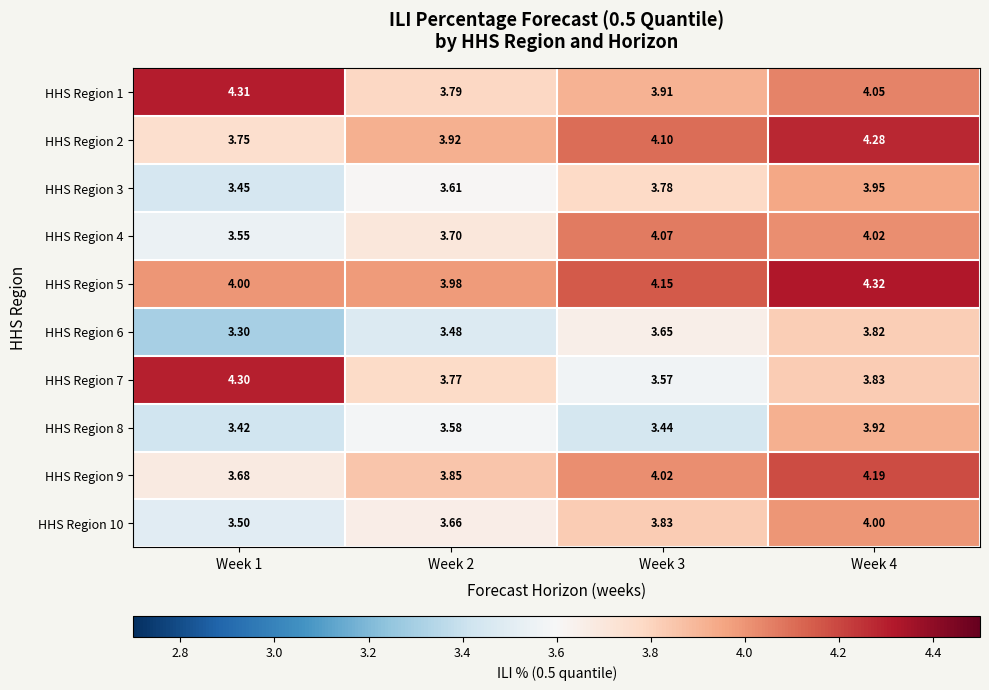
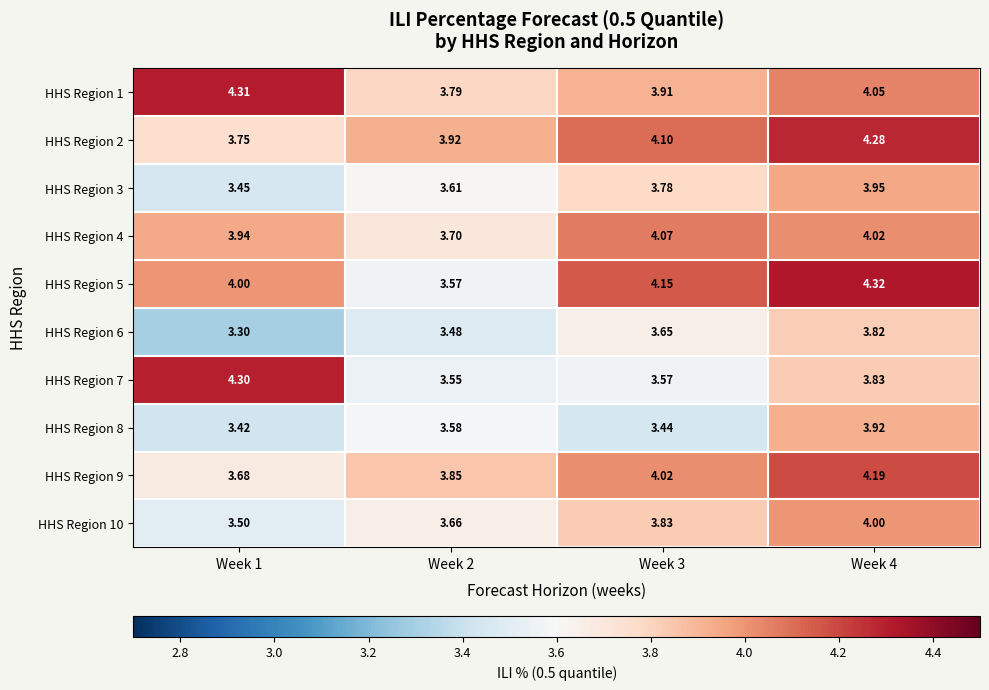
  {
    "HHS Region 1": {
      "Week 1": 4.31,
      "Week 2": 3.79,
      "Week 3": 3.91,
      "Week 4": 4.05
    },
    "HHS Region 2": {
      "Week 1": 3.75,
      "Week 2": 3.92,
      "Week 3": 4.10,
      "Week 4": 4.28
    },
    "HHS Region 3": {
      "Week 1": 3.45,
      "Week 2": 3.61,
      "Week 3": 3.78,
      "Week 4": 3.95
    },
    "HHS Region 4": {
-     "Week 1": 3.55,
+     "Week 1": 3.94,
      "Week 2": 3.70,
      "Week 3": 4.07,
      "Week 4": 4.02
    },
    "HHS Region 5": {
      "Week 1": 4.00,
-     "Week 2": 3.98,
+     "Week 2": 3.57,
      "Week 3": 4.15,
      "Week 4": 4.32
    },
    "HHS Region 6": {
      "Week 1": 3.30,
      "Week 2": 3.48,
      "Week 3": 3.65,
      "Week 4": 3.82
    },
    "HHS Region 7": {
      "Week 1": 4.30,
-     "Week 2": 3.77,
+     "Week 2": 3.55,
      "Week 3": 3.57,
      "Week 4": 3.83
    },
    "HHS Region 8": {
      "Week 1": 3.42,
      "Week 2": 3.58,
      "Week 3": 3.44,
      "Week 4": 3.92
    },
    "HHS Region 9": {
      "Week 1": 3.68,
      "Week 2": 3.85,
      "Week 3": 4.02,
      "Week 4": 4.19
    },
    "HHS Region 10": {
      "Week 1": 3.50,
      "Week 2": 3.66,
      "Week 3": 3.83,
      "Week 4": 4.00
    }
  }
